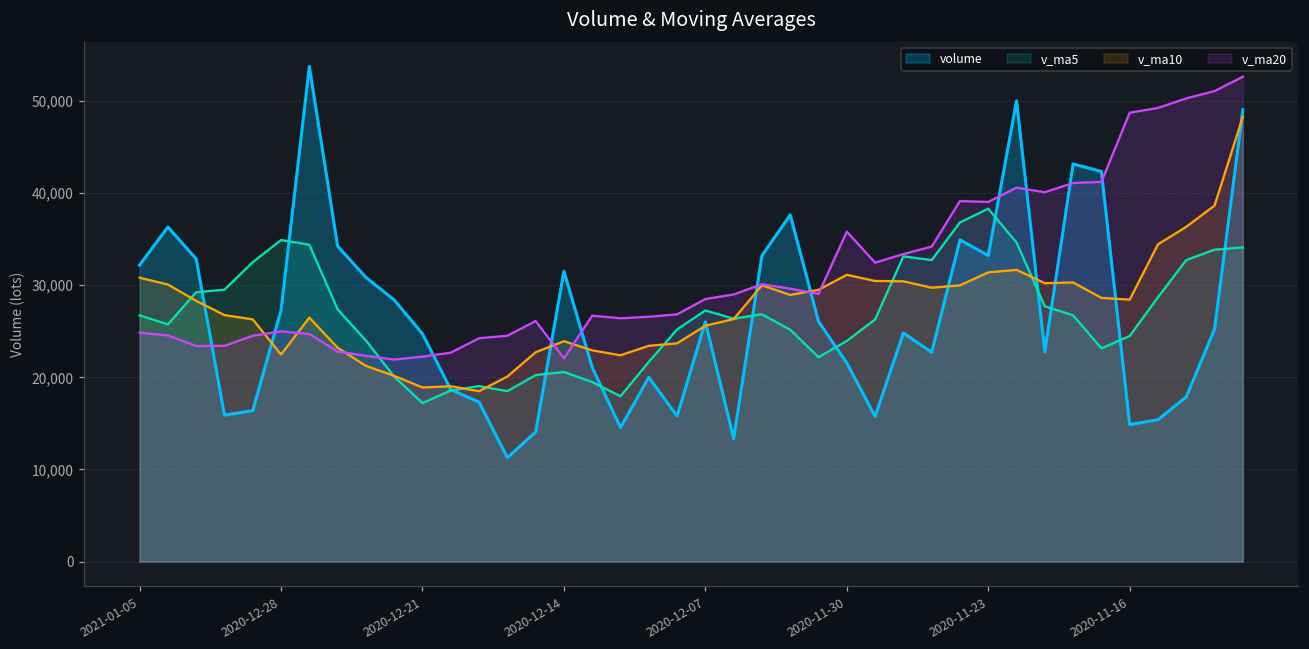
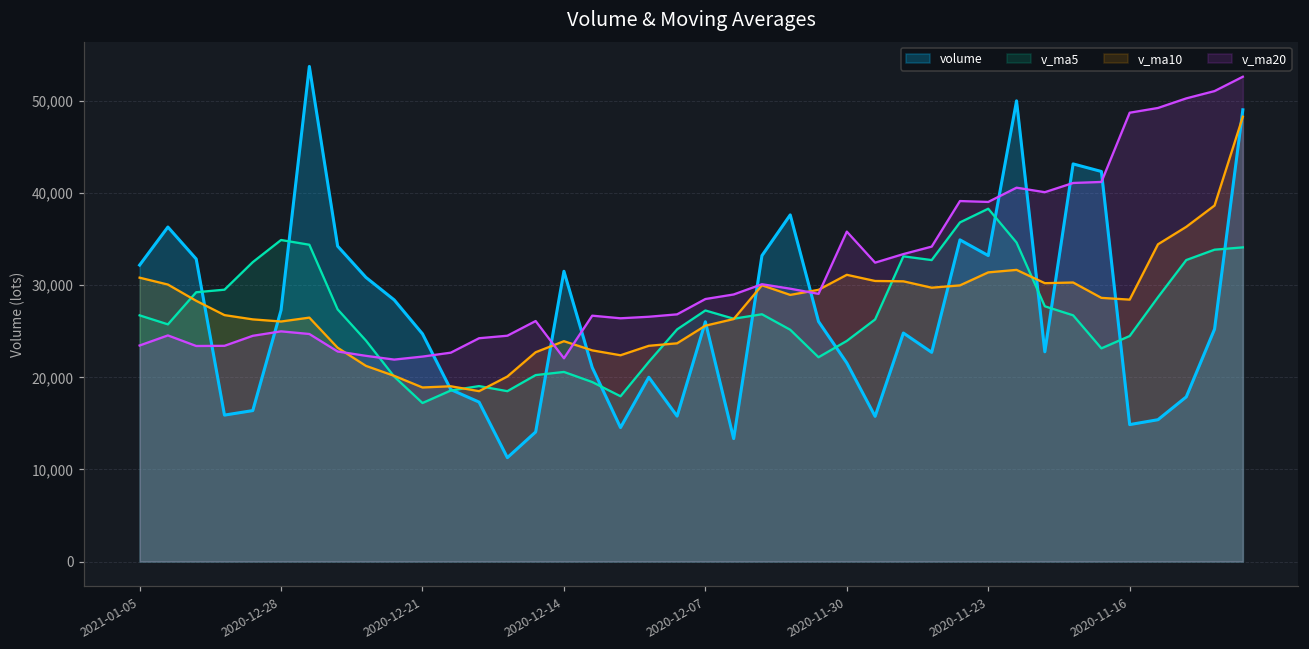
  {
    "v_ma10": {
      "2021-01-05": "31,000",
-     "2020-12-28": "22,000",
+     "2020-12-28": "26,000",
      "2020-12-21": "19,000",
      "2020-12-14": "24,000",
      "2020-12-07": "26,000",
      "2020-11-30": "31,000",
      "2020-11-23": "31,000",
      "2020-11-16": "28,000"
    },
    "v_ma20": {
-     "2021-01-05": "25,000",
+     "2021-01-05": "23,000",
      "2020-12-28": "25,000",
      "2020-12-21": "22,000",
      "2020-12-14": "22,000",
      "2020-12-07": "29,000",
      "2020-11-30": "36,000",
      "2020-11-23": "39,000",
      "2020-11-16": "49,000"
    }
  }
